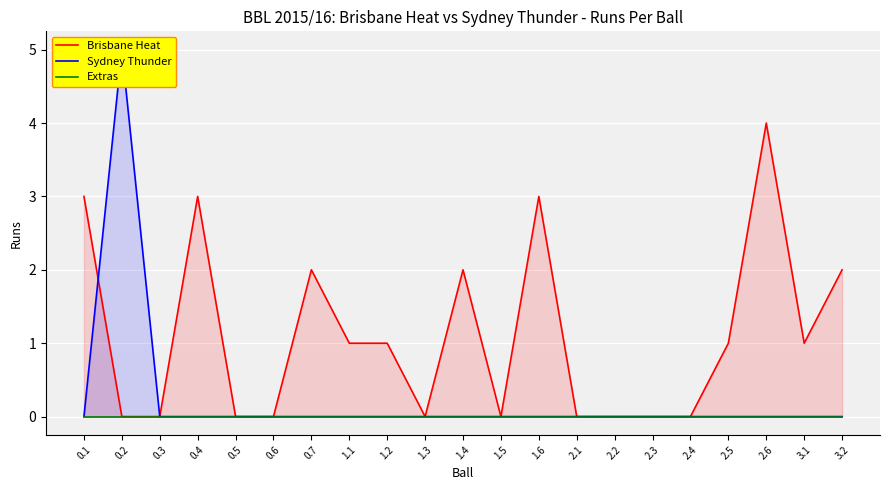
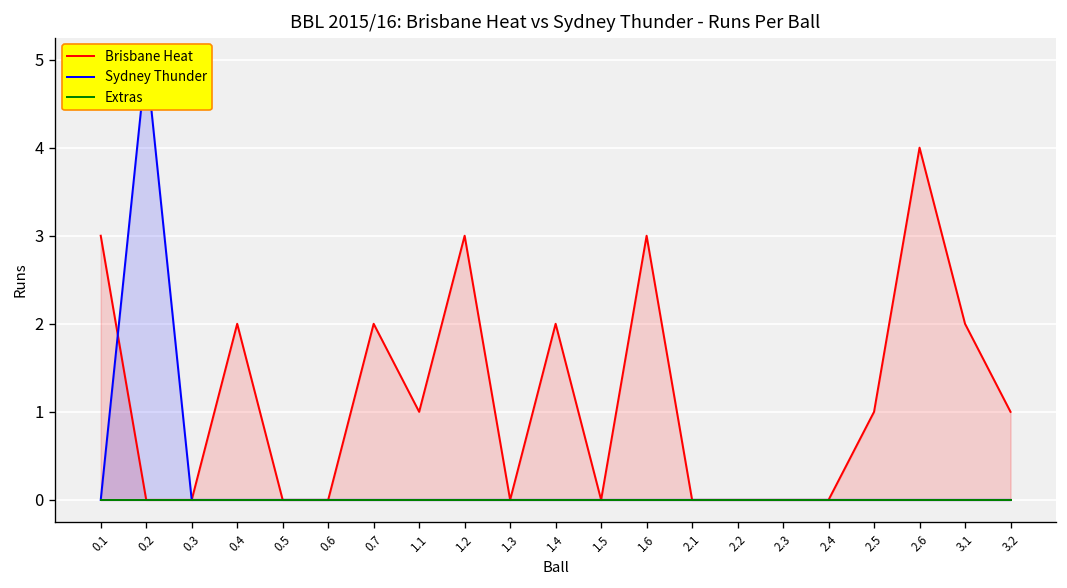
  {
    "Brisbane Heat": {
      "0.1": 3,
-     "0.4": 3,
+     "0.4": 2,
      "0.7": 2,
      "1.1": 1,
-     "1.2": 1,
+     "1.2": 3,
      "1.4": 2,
      "1.6": 3,
      "2.5": 1,
      "2.6": 4,
-     "3.1": 1,
-     "3.2": 2
+     "3.1": 2,
+     "3.2": 1
    }
  }
